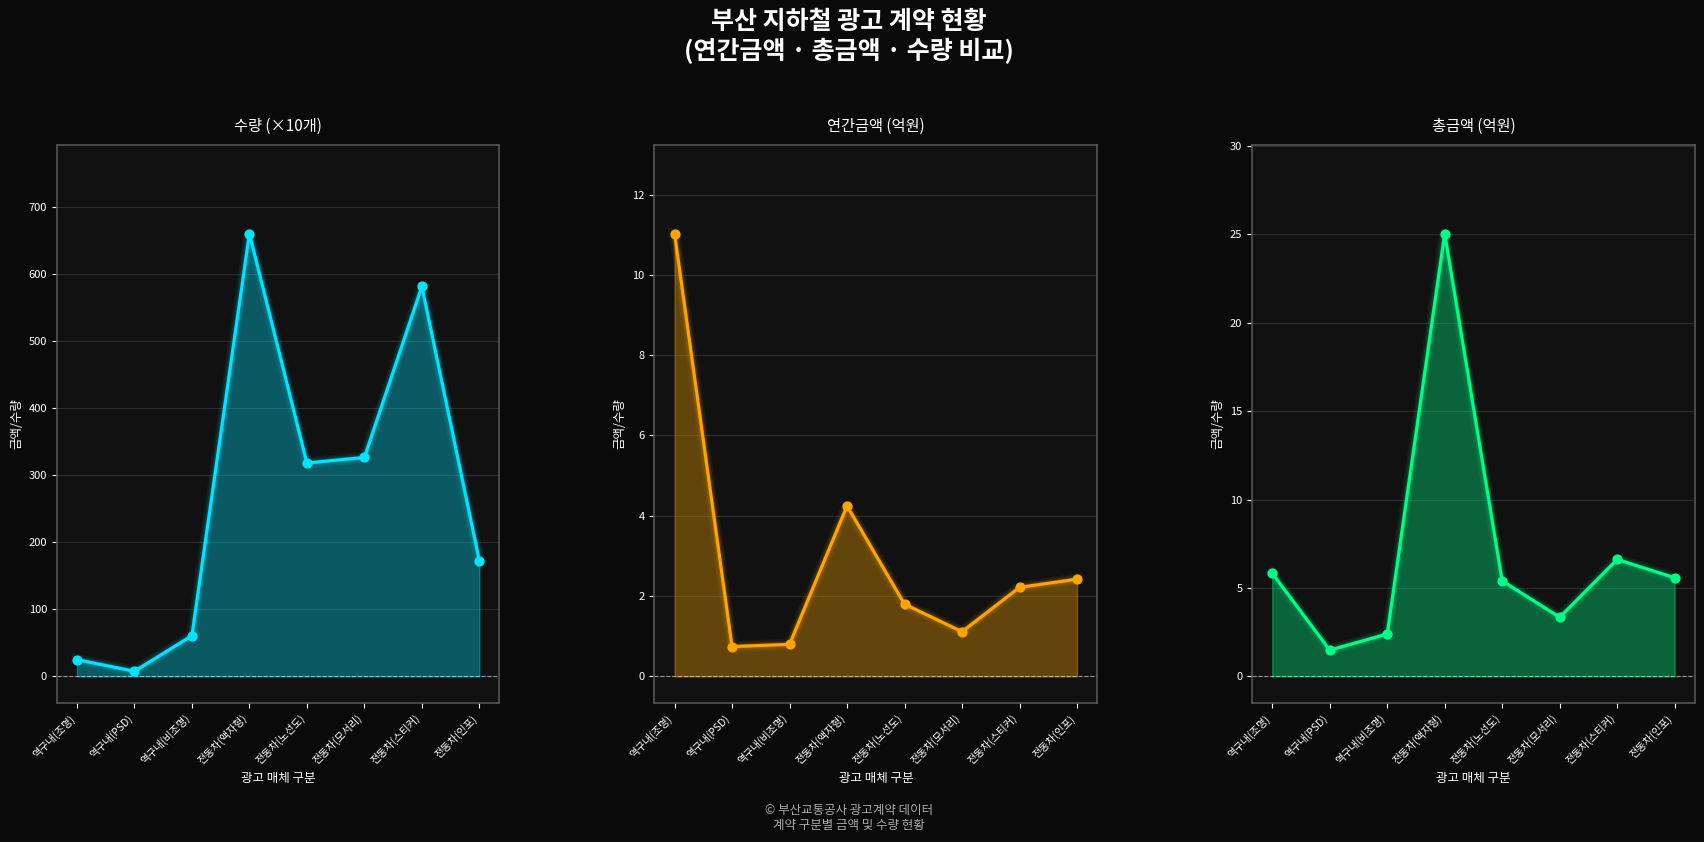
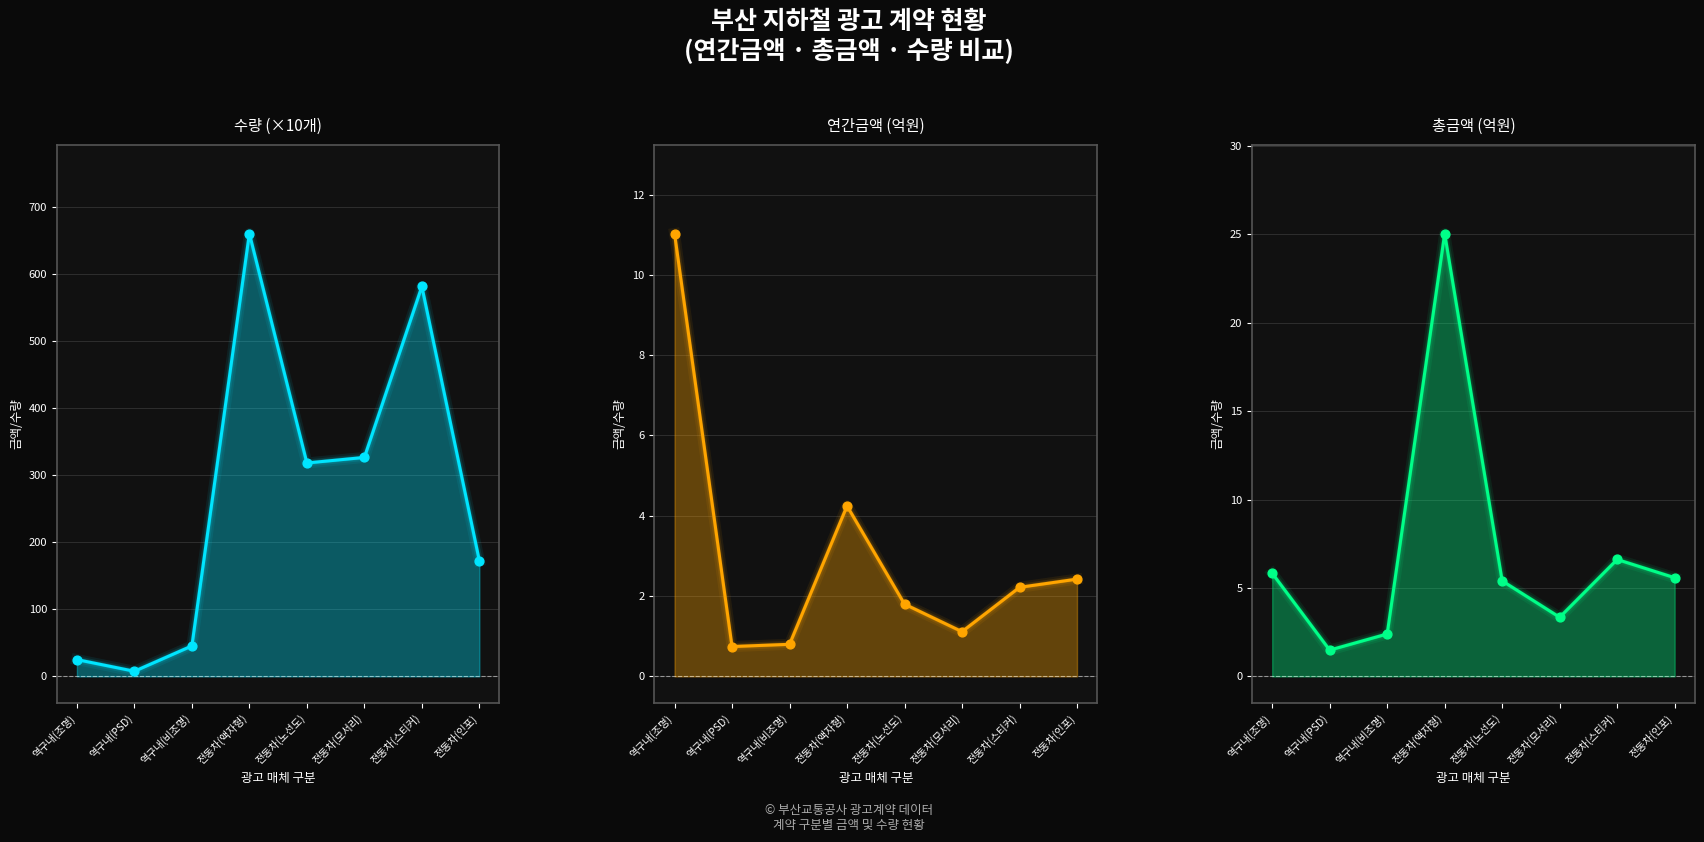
  {
    "수량 (×10개)": {
      "역구내(조명)": 30,
      "역구내(PSD)": 10,
-     "역구내(비조명)": 60,
+     "역구내(비조명)": 50,
      "전동차(액자형)": 660,
      "전동차(노선도)": 320,
      "전동차(모서리)": 330,
      "전동차(스티커)": 580,
      "전동차(인포)": 170
    },
    "연간금액 (억원)": {
      "역구내(조명)": 11.0,
      "역구내(PSD)": 0.7,
      "역구내(비조명)": 0.8,
      "전동차(액자형)": 4.2,
      "전동차(노선도)": 1.8,
      "전동차(모서리)": 1.1,
      "전동차(스티커)": 2.2,
      "전동차(인포)": 2.4
    },
    "총금액 (억원)": {
      "역구내(조명)": 5.8,
      "역구내(PSD)": 1.5,
      "역구내(비조명)": 2.4,
      "전동차(액자형)": 25.0,
      "전동차(노선도)": 5.4,
      "전동차(모서리)": 3.3,
      "전동차(스티커)": 6.6,
      "전동차(인포)": 5.6
    }
  }
